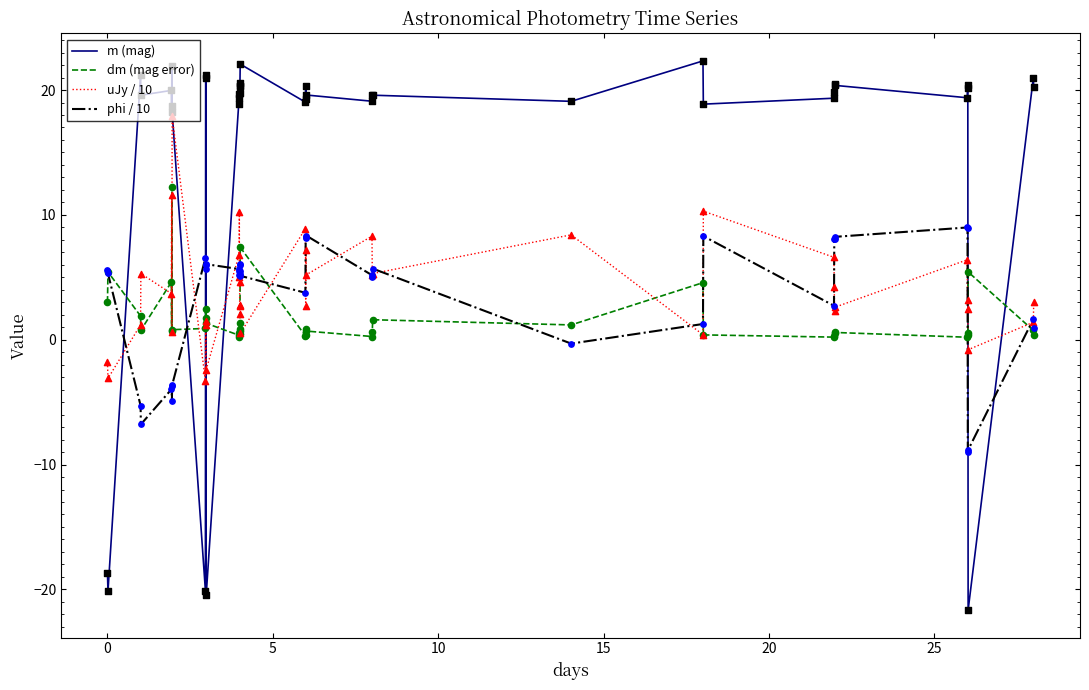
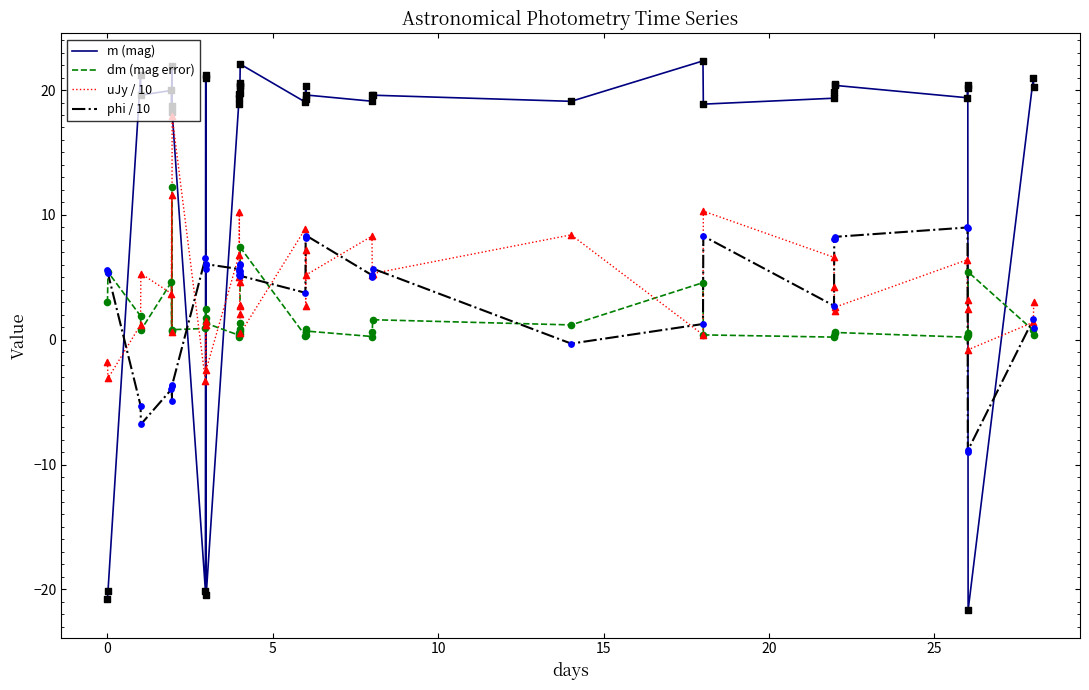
  {
    "m (mag)": {
-     "0": -18.7
+     "0": -20.7
    },
    "dm (mag error)": {
      "0": 3.0
    },
    "uJy / 10": {
      "0": -1.8
    }
  }
